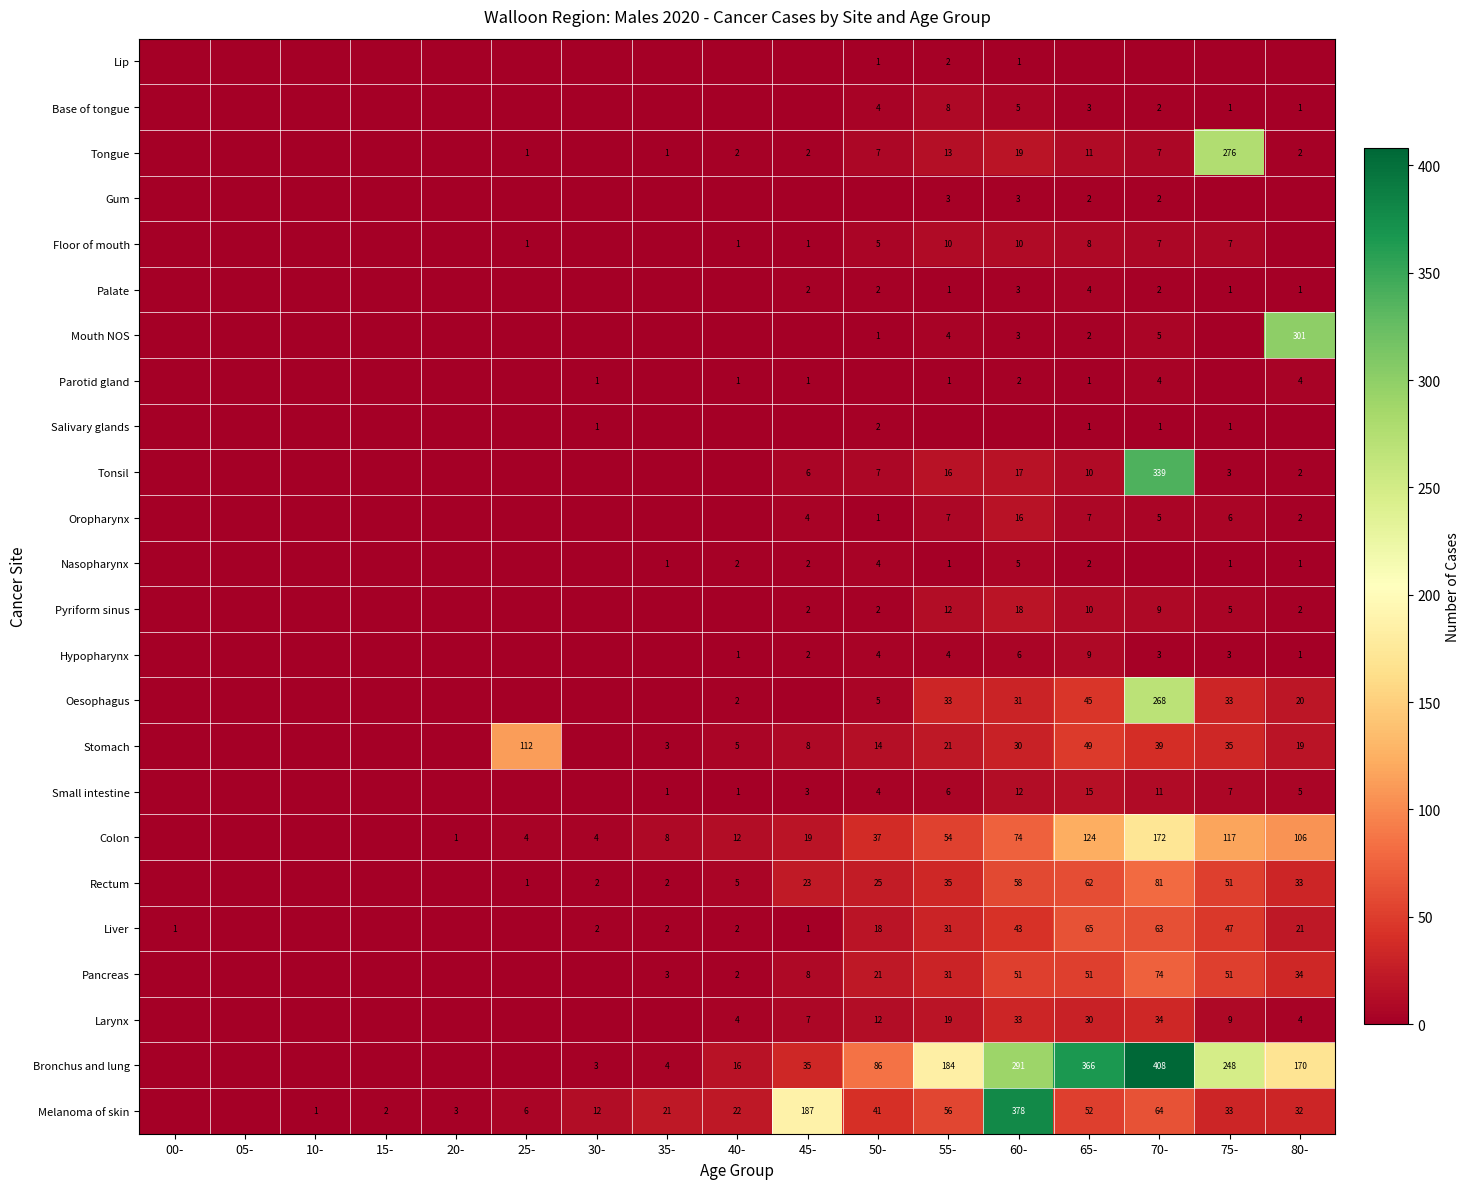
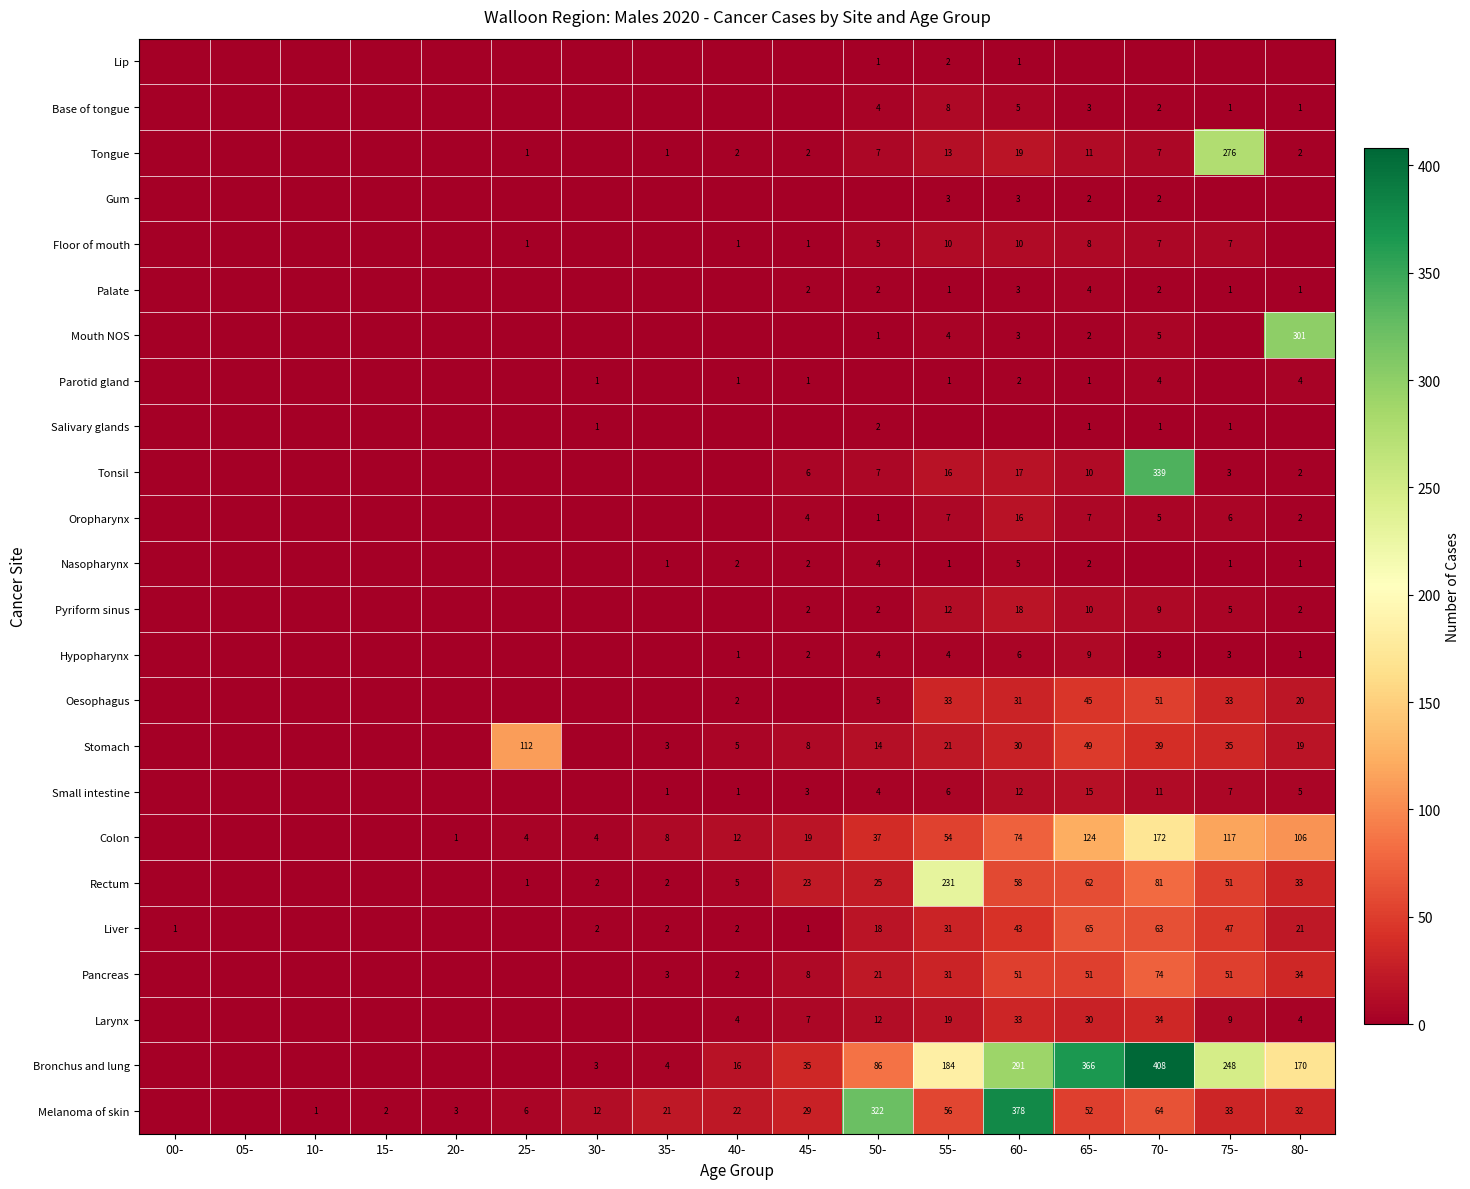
  {
    "Oesophagus": {
      "40-": 2,
      "50-": 5,
      "55-": 33,
      "60-": 31,
      "65-": 45,
-     "70-": 268,
+     "70-": 51,
      "75-": 33,
      "80-": 20
    },
    "Rectum": {
      "25-": 1,
      "30-": 2,
      "35-": 2,
      "40-": 5,
      "45-": 23,
      "50-": 25,
-     "55-": 35,
+     "55-": 231,
      "60-": 58,
      "65-": 62,
      "70-": 81,
      "75-": 51,
      "80-": 33
    },
    "Melanoma of skin": {
      "10-": 1,
      "15-": 2,
      "20-": 3,
      "25-": 6,
      "30-": 12,
      "35-": 21,
      "40-": 22,
-     "45-": 187,
-     "50-": 41,
+     "45-": 29,
+     "50-": 322,
      "55-": 56,
      "60-": 378,
      "65-": 52,
      "70-": 64,
      "75-": 33,
      "80-": 32
    }
  }
